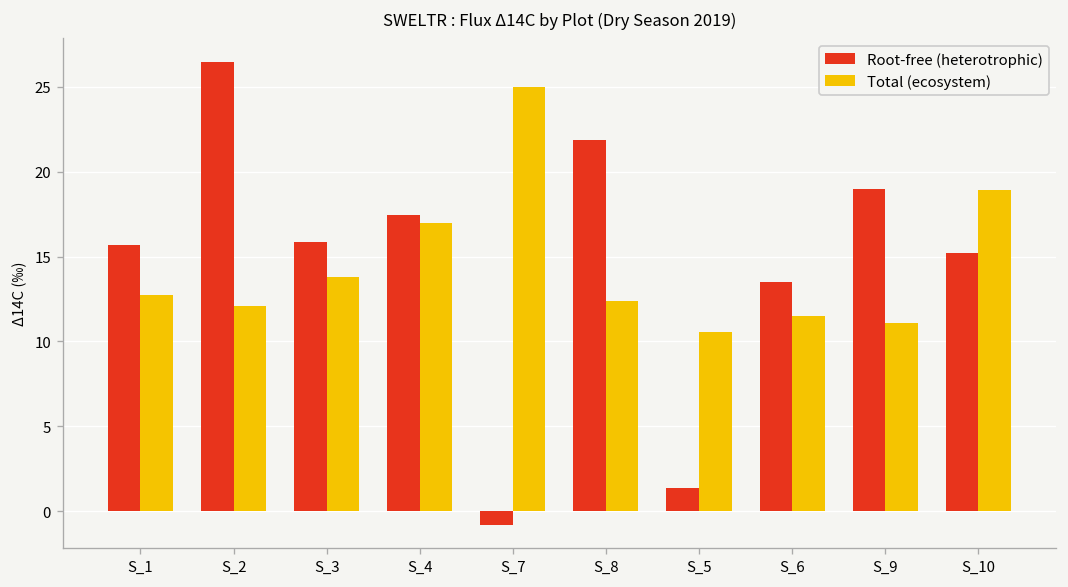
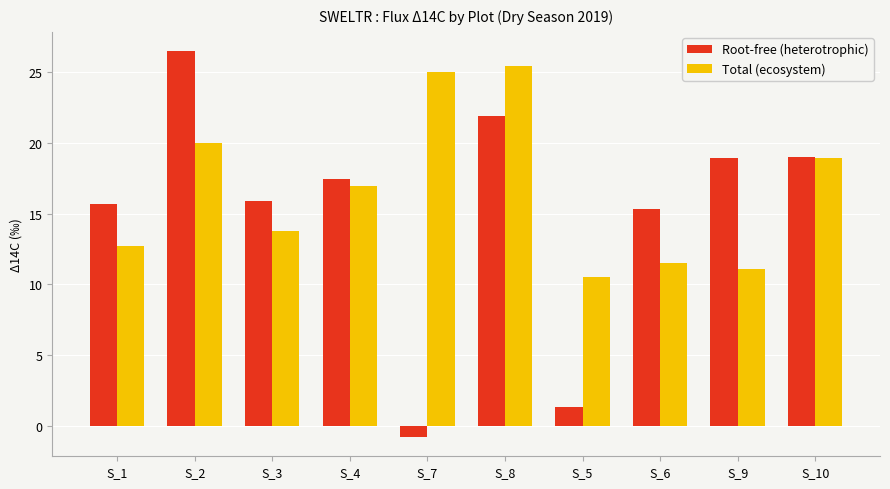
  {
    "Root-free (heterotrophic)": {
      "S_1": 15.7,
      "S_2": 26.5,
      "S_3": 15.9,
      "S_4": 17.5,
      "S_7": -0.8,
      "S_8": 21.9,
      "S_5": 1.4,
-     "S_6": 13.5,
+     "S_6": 15.3,
      "S_9": 19.0,
-     "S_10": 15.2
+     "S_10": 19.0
    },
    "Total (ecosystem)": {
      "S_1": 12.7,
-     "S_2": 12.1,
+     "S_2": 20.0,
      "S_3": 13.8,
      "S_4": 17.0,
      "S_7": 25.0,
-     "S_8": 12.4,
+     "S_8": 25.5,
      "S_5": 10.5,
      "S_6": 11.5,
      "S_9": 11.1,
      "S_10": 18.9
    }
  }
